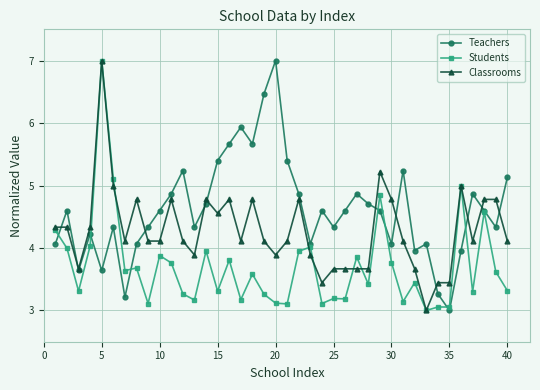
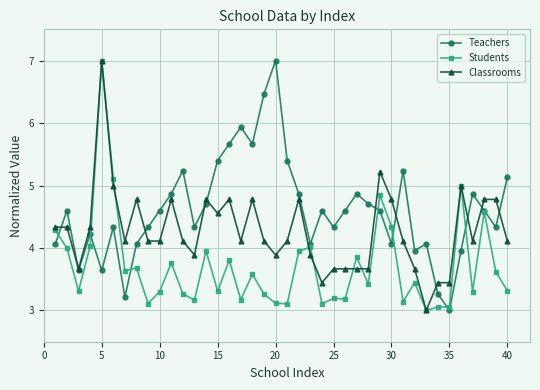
  {
    "Students": {
-     "10": 3.9,
+     "10": 3.3,
      "15": 3.3,
      "20": 3.1,
      "25": 3.2,
-     "30": 3.8,
+     "30": 4.3,
      "35": 3.1,
      "40": 3.3
    }
  }
